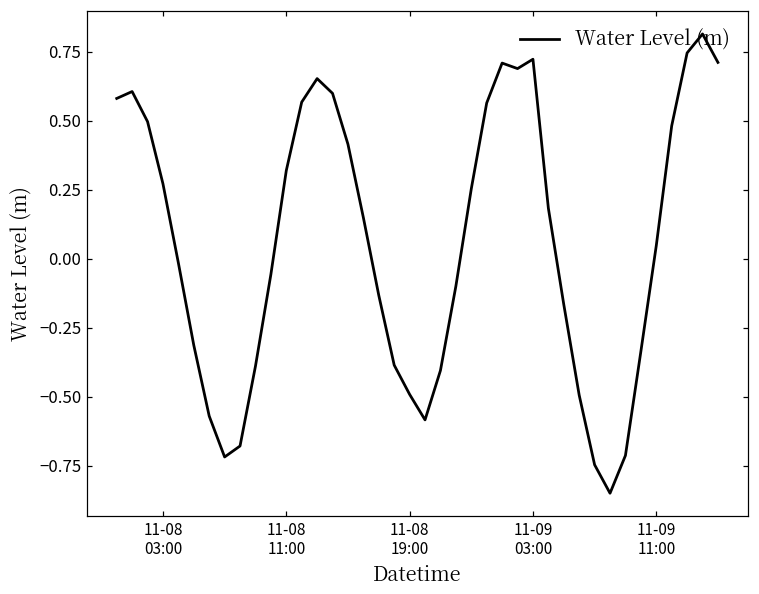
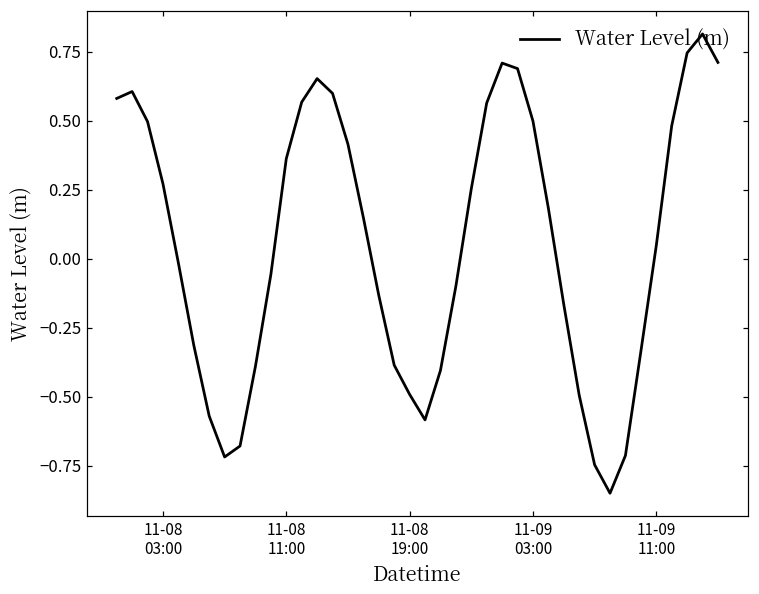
  {
    "11-08 03:00": 0.27,
-   "11-08 11:00": 0.32,
+   "11-08 11:00": 0.36,
    "11-08 19:00": -0.49,
-   "11-09 03:00": 0.72,
+   "11-09 03:00": 0.50,
    "11-09 11:00": 0.05
  }
